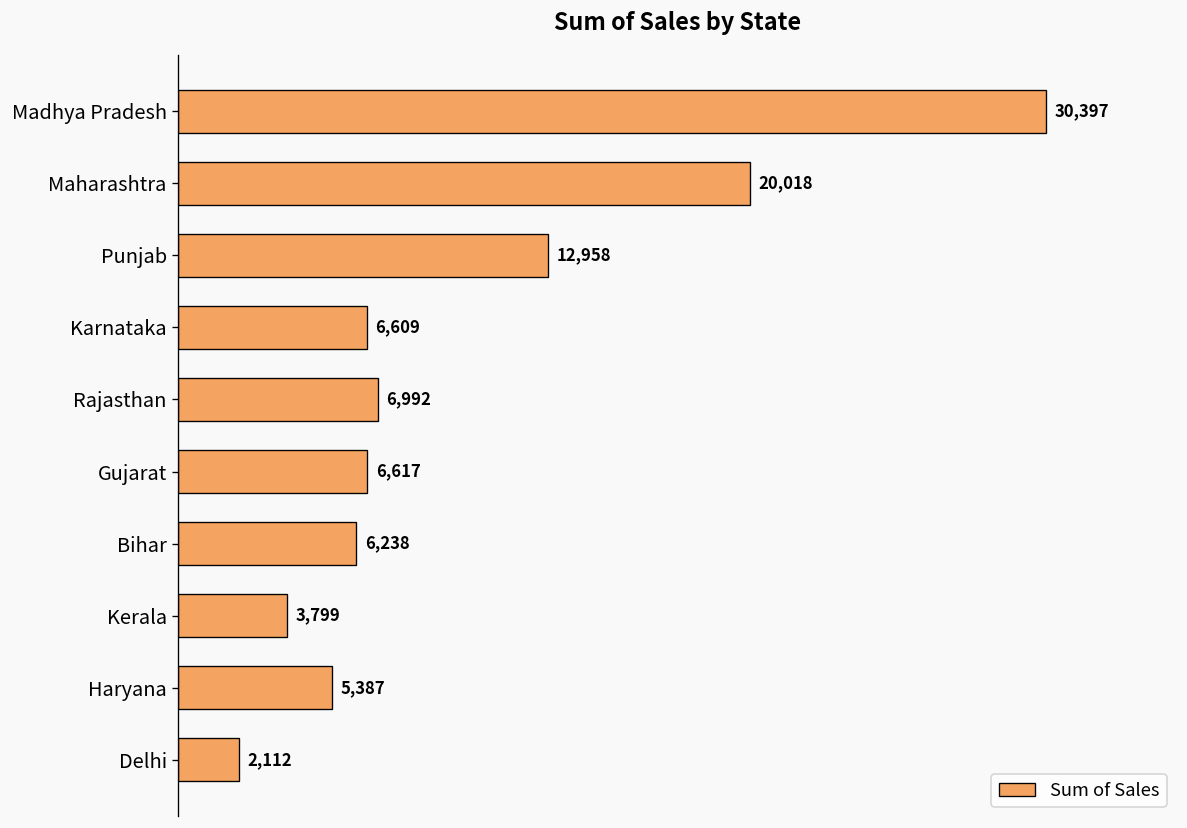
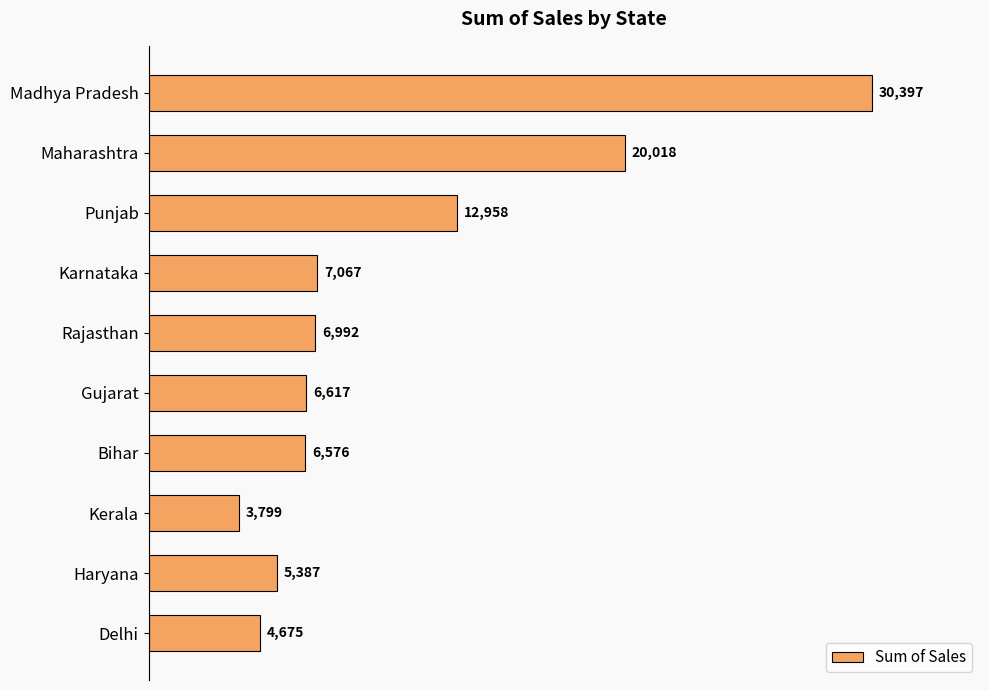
  {
    "Madhya Pradesh": "30,397",
    "Maharashtra": "20,018",
    "Punjab": "12,958",
-   "Karnataka": "6,609",
+   "Karnataka": "7,067",
    "Rajasthan": "6,992",
    "Gujarat": "6,617",
-   "Bihar": "6,238",
+   "Bihar": "6,576",
    "Kerala": "3,799",
    "Haryana": "5,387",
-   "Delhi": "2,112"
+   "Delhi": "4,675"
  }
